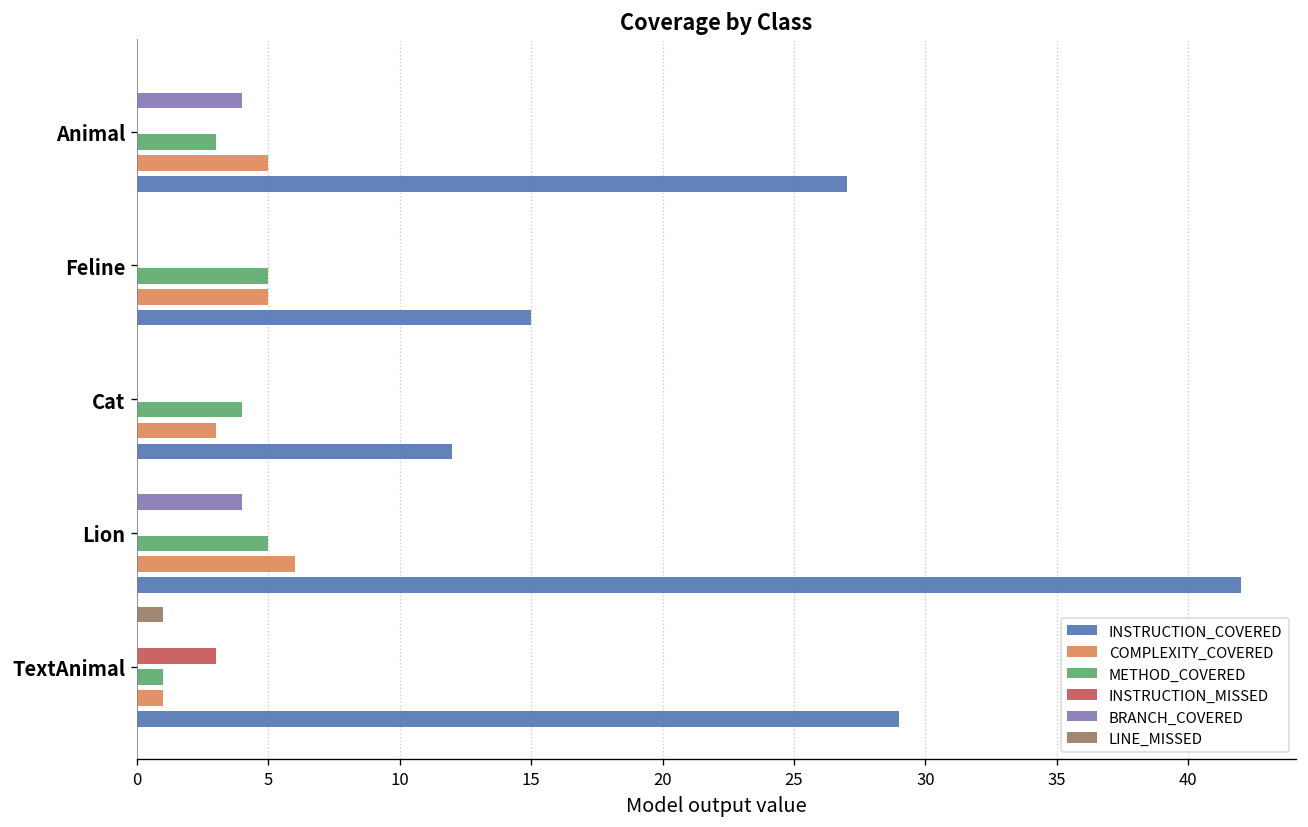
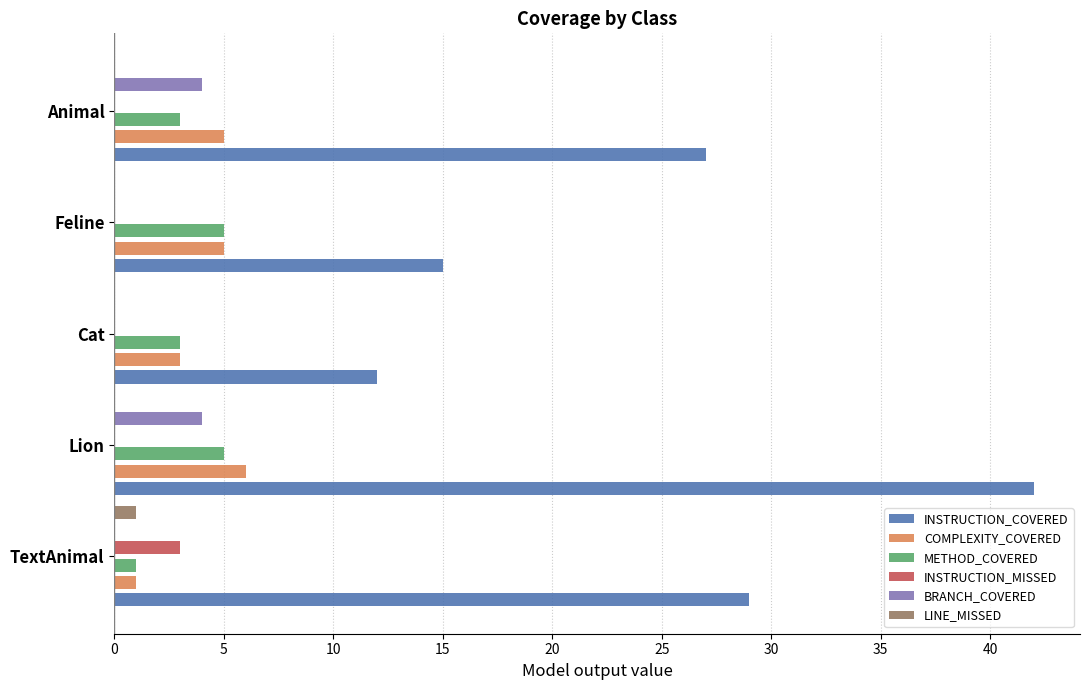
  {
    "METHOD_COVERED": {
      "Animal": 3,
      "Feline": 5,
-     "Cat": 4,
+     "Cat": 3,
      "Lion": 5,
      "TextAnimal": 1
    },
    "LINE_MISSED": {
      "Animal": 0,
      "Feline": 0,
      "Cat": 0,
      "Lion": 0,
      "TextAnimal": 1
    }
  }
